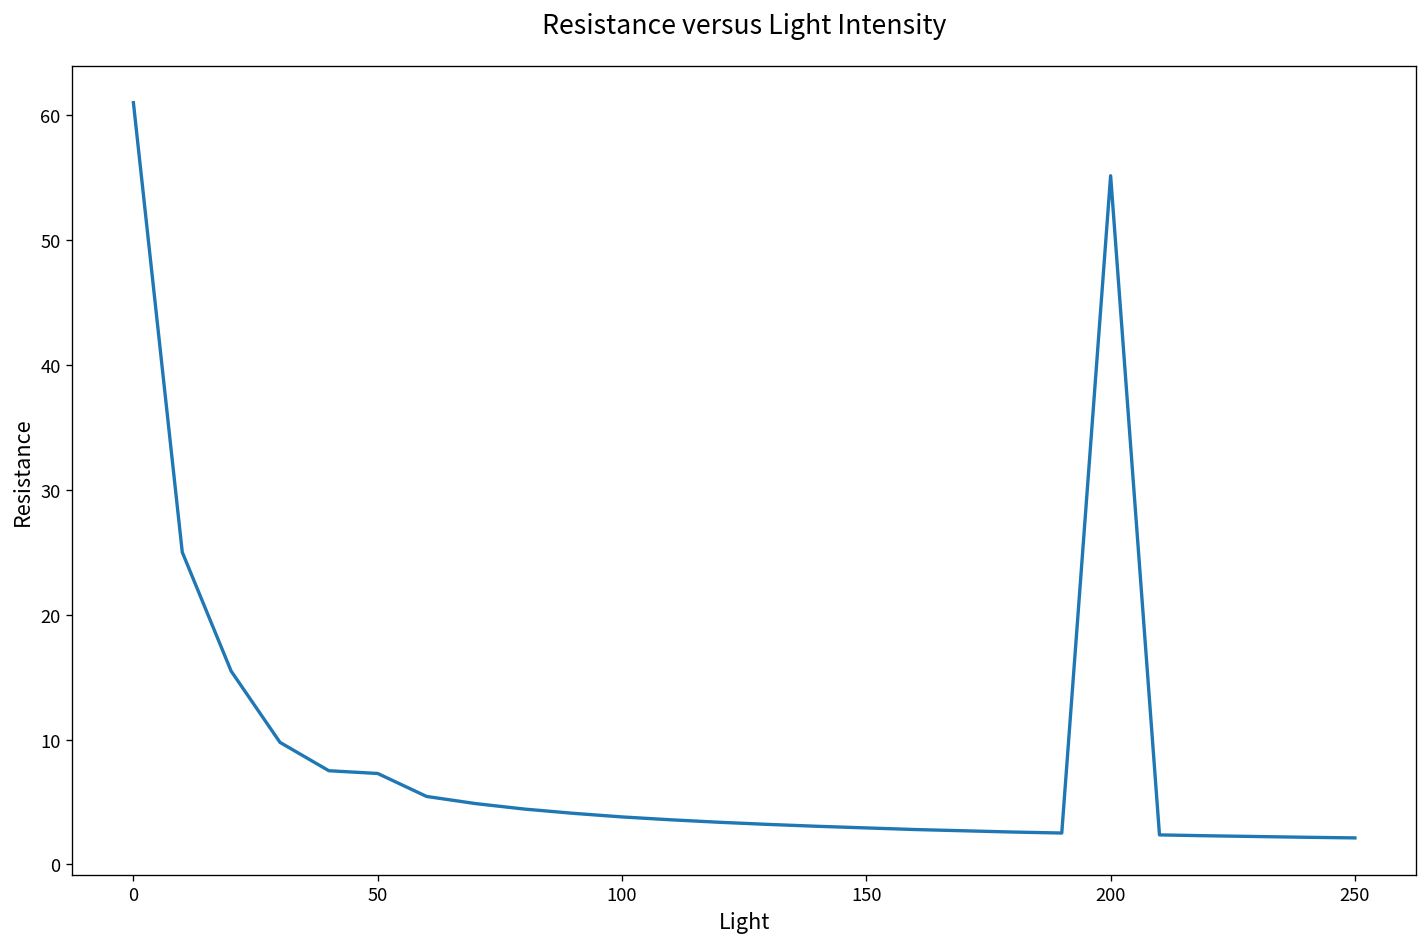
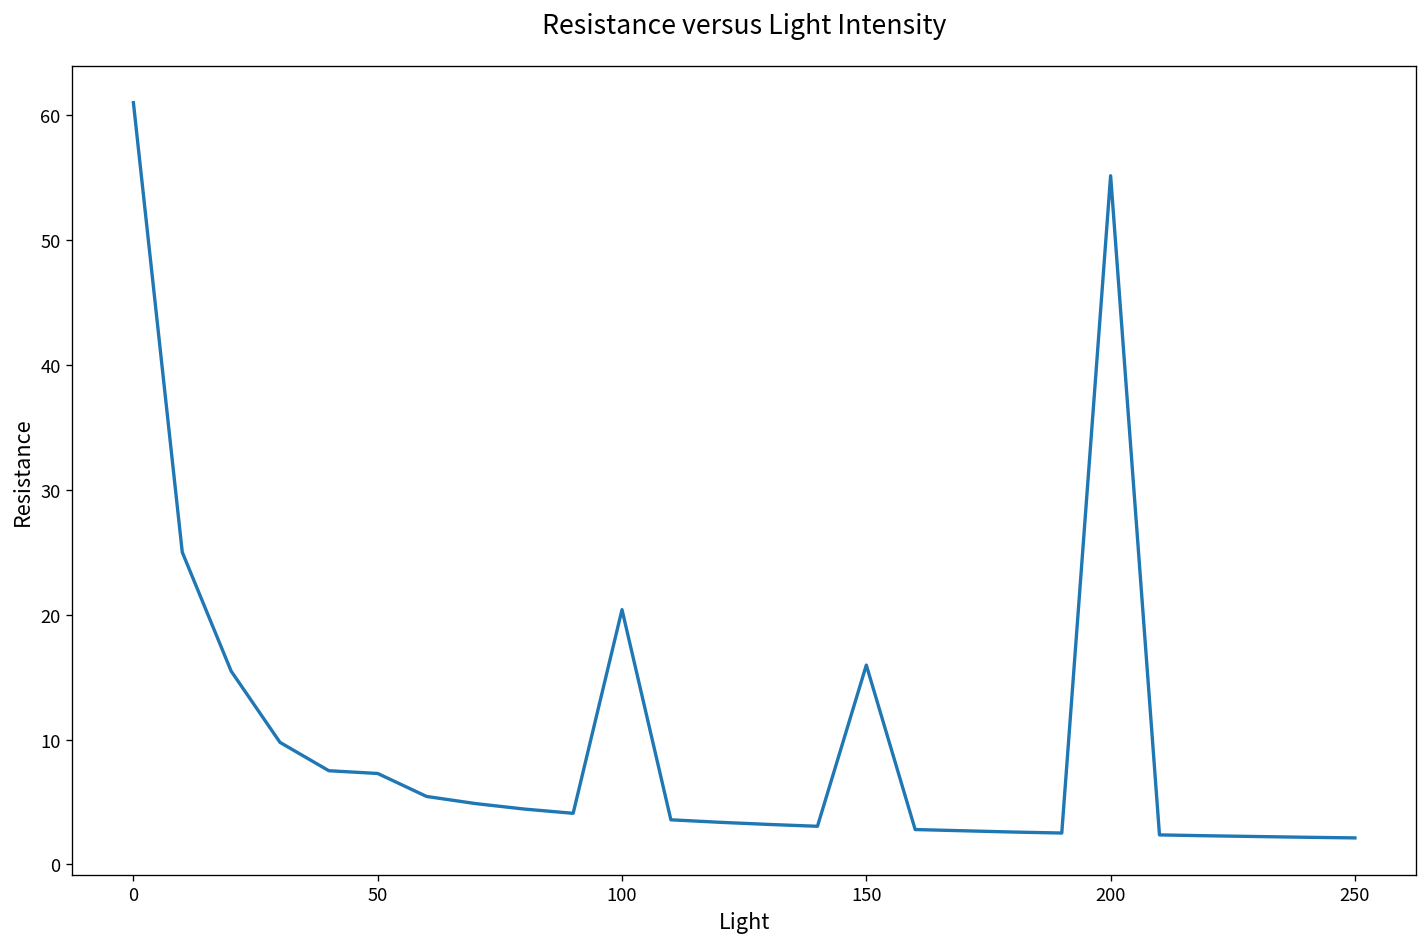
  {
    "0": 61.0,
    "50": 7.3,
-   "100": 3.8,
-   "150": 2.9,
+   "100": 20.4,
+   "150": 16.0,
    "200": 55.2,
    "250": 2.1
  }
